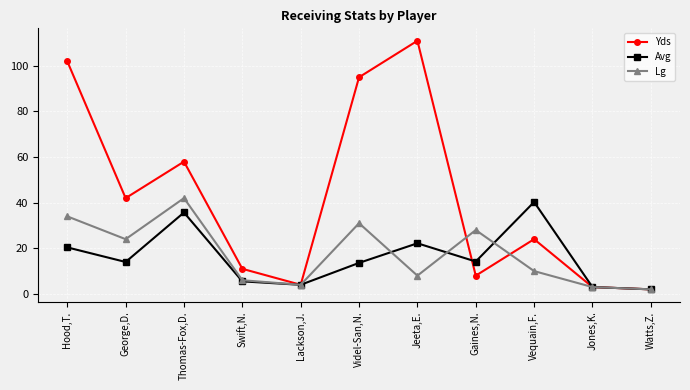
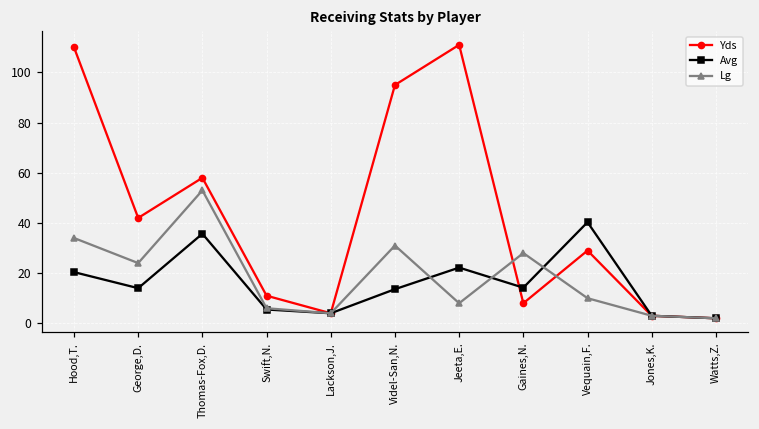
  {
    "Yds": {
-     "Hood,T.": 102,
+     "Hood,T.": 110,
      "George,D.": 42,
      "Thomas-Fox,D.": 58,
      "Swift,N.": 11,
      "Videl-San,N.": 95,
      "Jeeta,E.": 111,
      "Gaines,N.": 8,
-     "Vequain,F.": 24
+     "Vequain,F.": 29
    },
    "Avg": {
      "Hood,T.": 20,
      "George,D.": 14,
      "Thomas-Fox,D.": 36,
      "Videl-San,N.": 14,
      "Jeeta,E.": 22,
      "Gaines,N.": 14,
      "Vequain,F.": 40
    },
    "Lg": {
      "Hood,T.": 34,
      "George,D.": 24,
-     "Thomas-Fox,D.": 42,
+     "Thomas-Fox,D.": 53,
      "Videl-San,N.": 31,
      "Jeeta,E.": 8,
      "Gaines,N.": 28,
      "Vequain,F.": 10
    }
  }
